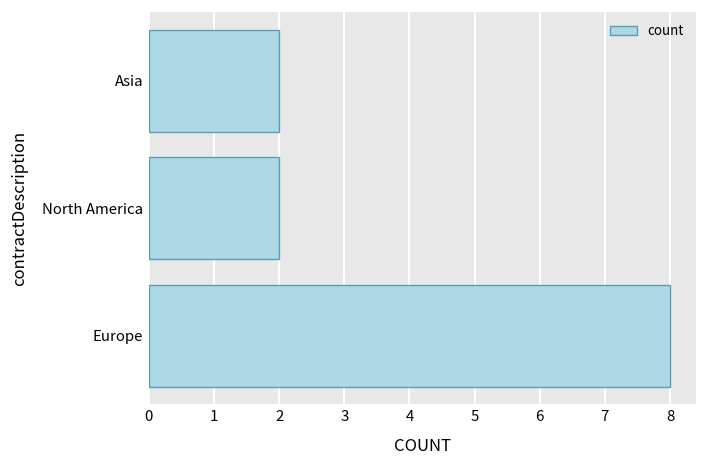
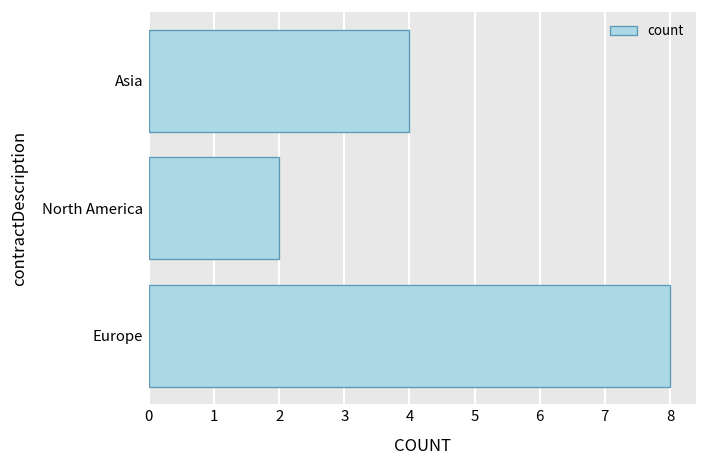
  {
-   "Asia": 2,
+   "Asia": 4,
    "North America": 2,
    "Europe": 8
  }
